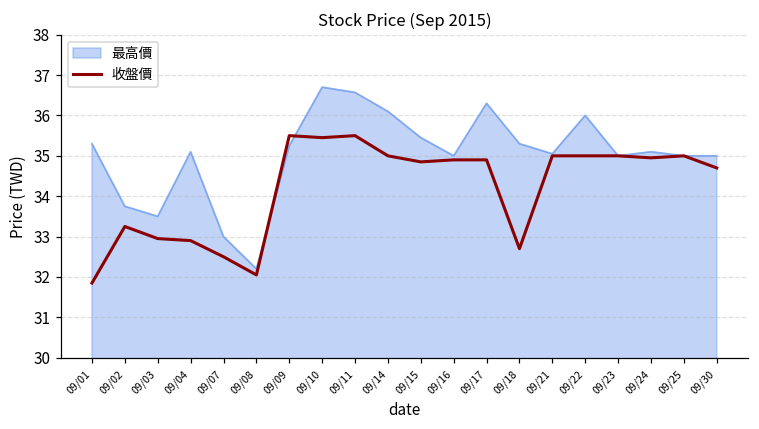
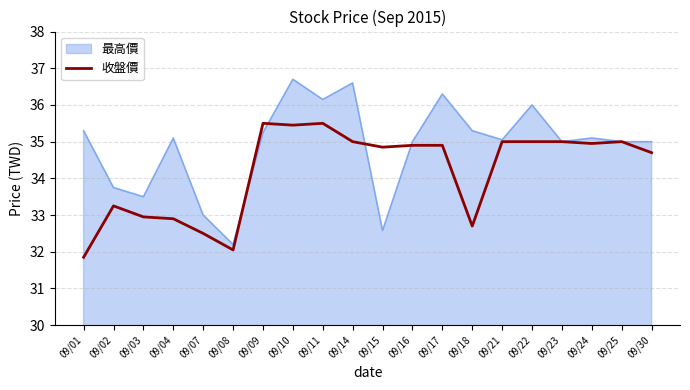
  {
    "最高價": {
      "09/01": 35.3,
      "09/02": 33.8,
      "09/03": 33.5,
      "09/04": 35.1,
      "09/07": 33.0,
      "09/08": 32.2,
      "09/09": 35.3,
      "09/10": 36.7,
-     "09/11": 36.6,
-     "09/14": 36.1,
-     "09/15": 35.5,
+     "09/11": 36.2,
+     "09/14": 36.6,
+     "09/15": 32.6,
      "09/16": 35.0,
      "09/17": 36.3,
      "09/18": 35.3,
      "09/22": 36.0,
      "09/24": 35.1,
      "09/30": 35.0
    },
    "收盤價": {
      "09/01": 31.9,
      "09/02": 33.3,
      "09/03": 33.0,
      "09/04": 32.9,
      "09/07": 32.5,
      "09/08": 32.1,
      "09/09": 35.5,
      "09/10": 35.5,
      "09/11": 35.5,
      "09/14": 35.0,
      "09/15": 34.9,
      "09/16": 34.9,
      "09/17": 34.9,
      "09/18": 32.7,
      "09/22": 35.0,
      "09/24": 35.0,
      "09/30": 34.7
    }
  }
